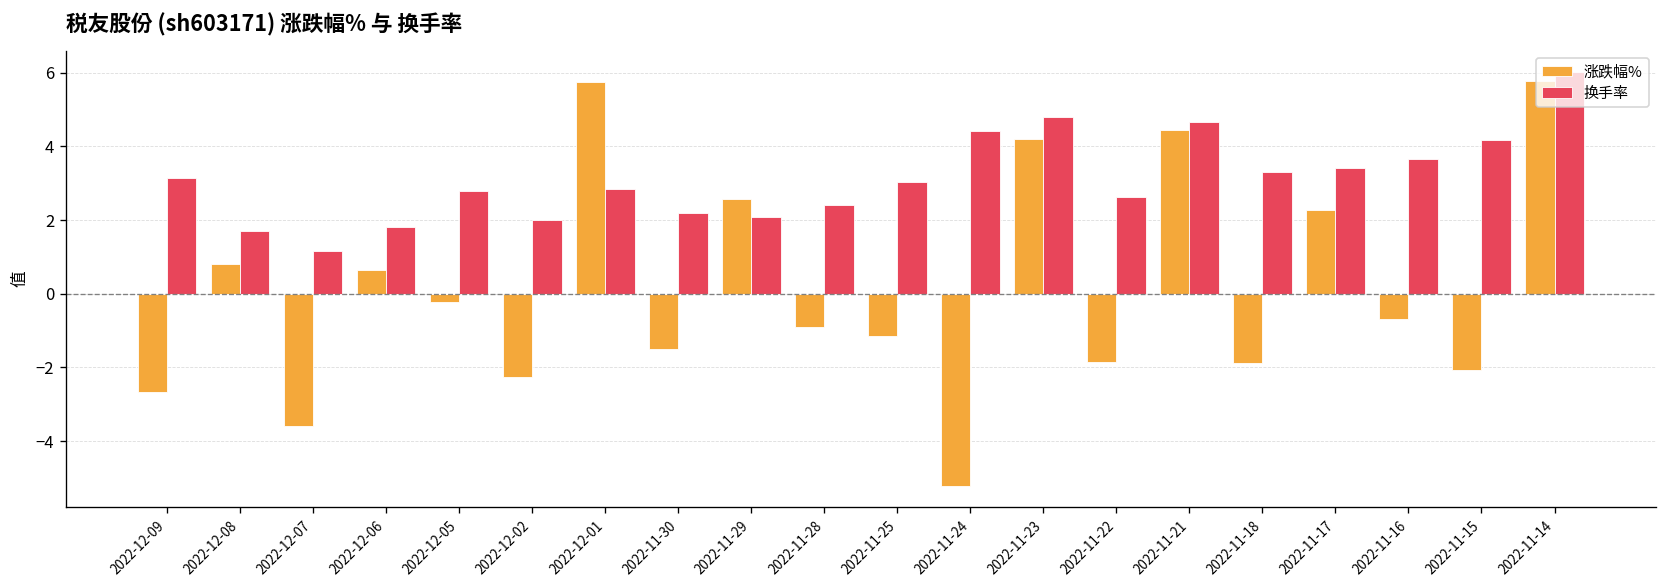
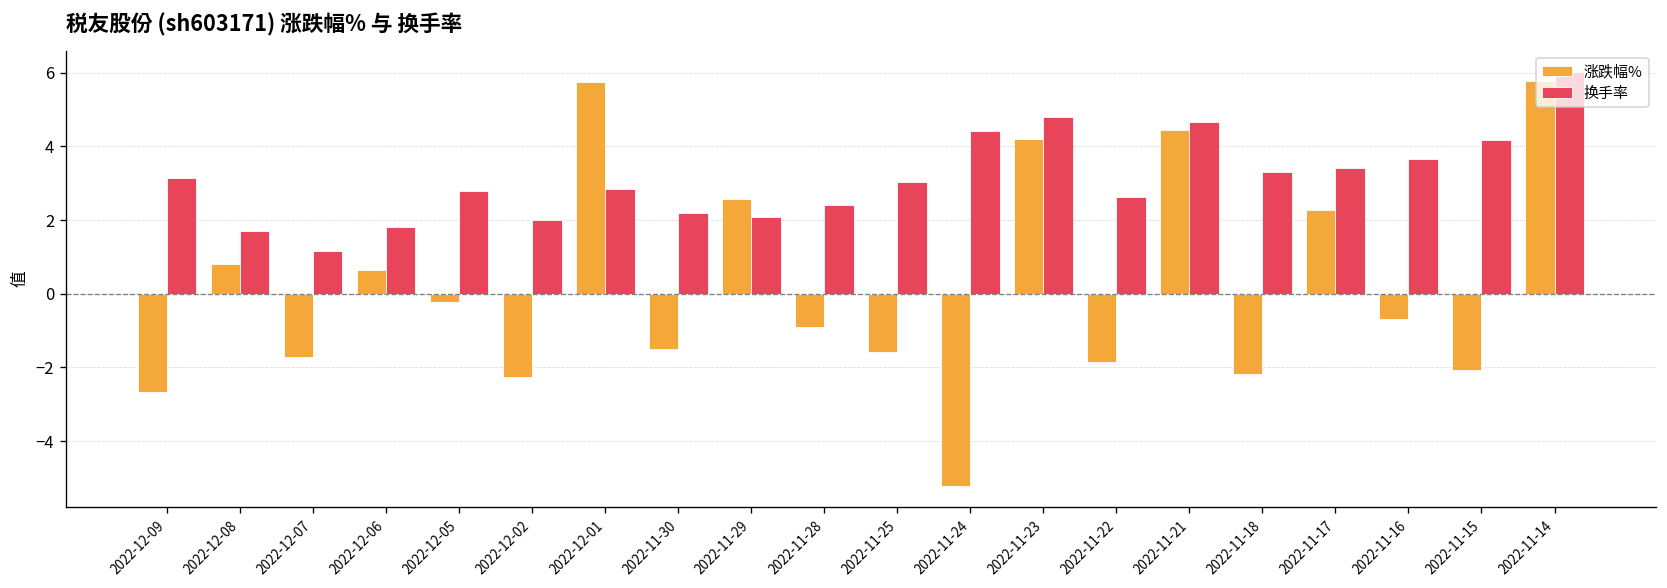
  {
    "涨跌幅%": {
      "2022-12-09": -2.7,
      "2022-12-08": 0.8,
-     "2022-12-07": -3.6,
+     "2022-12-07": -1.7,
      "2022-12-06": 0.6,
      "2022-12-05": -0.2,
      "2022-12-02": -2.3,
      "2022-12-01": 5.7,
      "2022-11-30": -1.5,
      "2022-11-29": 2.6,
      "2022-11-28": -0.9,
-     "2022-11-25": -1.1,
+     "2022-11-25": -1.6,
      "2022-11-24": -5.2,
      "2022-11-23": 4.2,
      "2022-11-22": -1.9,
      "2022-11-21": 4.5,
-     "2022-11-18": -1.9,
+     "2022-11-18": -2.2,
      "2022-11-17": 2.3,
      "2022-11-16": -0.7,
      "2022-11-15": -2.1
    },
    "换手率": {
      "2022-12-09": 3.1,
      "2022-12-08": 1.7,
      "2022-12-07": 1.2,
      "2022-12-06": 1.8,
      "2022-12-05": 2.8,
      "2022-12-02": 2.0,
      "2022-12-01": 2.9,
      "2022-11-30": 2.2,
      "2022-11-29": 2.1,
      "2022-11-28": 2.4,
      "2022-11-25": 3.0,
      "2022-11-24": 4.4,
      "2022-11-23": 4.8,
      "2022-11-22": 2.6,
      "2022-11-21": 4.7,
      "2022-11-18": 3.3,
      "2022-11-17": 3.4,
      "2022-11-16": 3.7,
      "2022-11-15": 4.2
    }
  }
